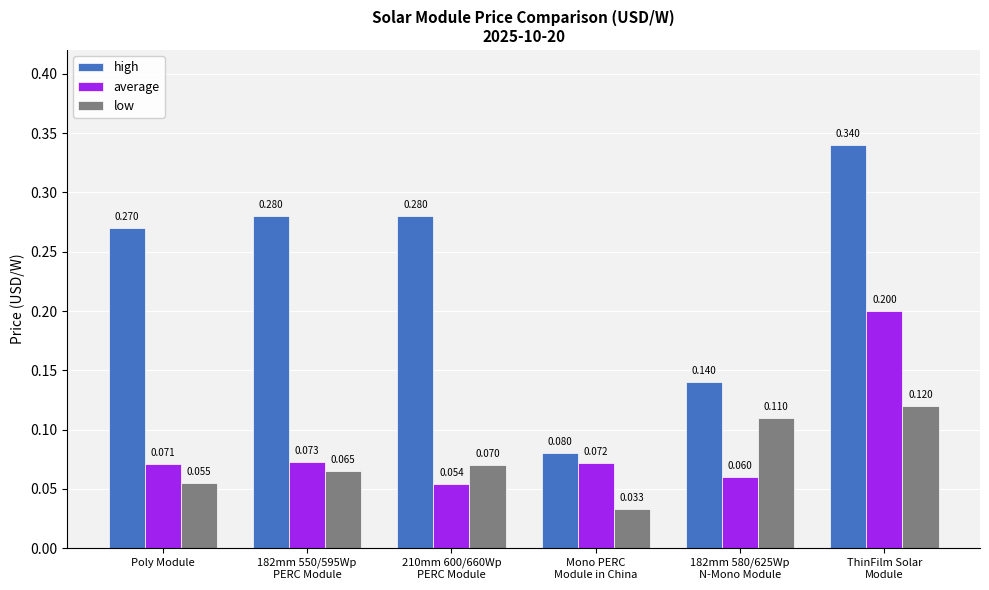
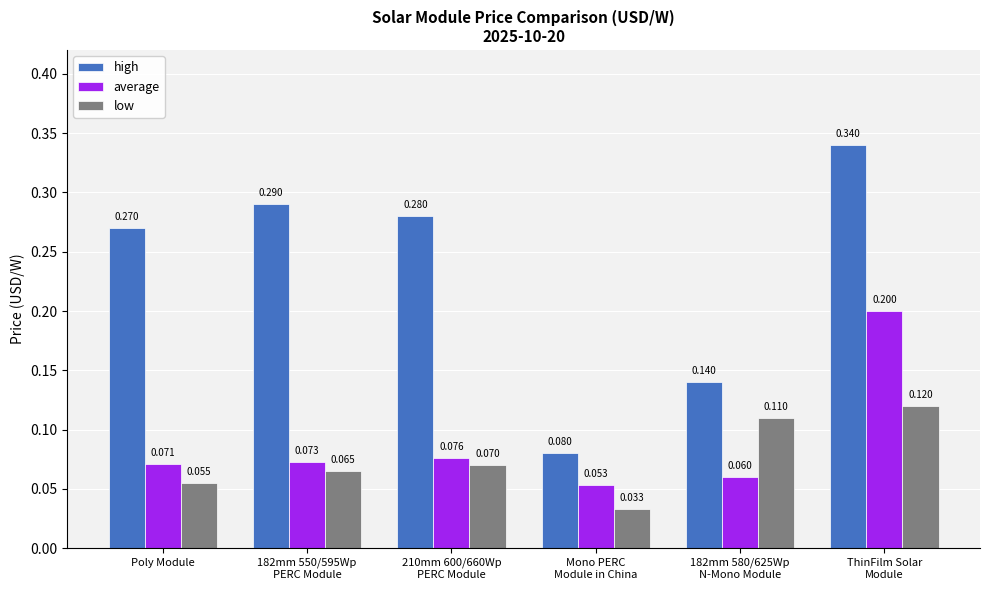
  {
    "high": {
      "Poly Module": 0.270,
-     "182mm 550/595Wp PERC Module": 0.280,
+     "182mm 550/595Wp PERC Module": 0.290,
      "210mm 600/660Wp PERC Module": 0.280,
      "Mono PERC Module in China": 0.080,
      "182mm 580/625Wp N-Mono Module": 0.140,
      "ThinFilm Solar Module": 0.340
    },
    "average": {
      "Poly Module": 0.071,
      "182mm 550/595Wp PERC Module": 0.073,
-     "210mm 600/660Wp PERC Module": 0.054,
-     "Mono PERC Module in China": 0.072,
+     "210mm 600/660Wp PERC Module": 0.076,
+     "Mono PERC Module in China": 0.053,
      "182mm 580/625Wp N-Mono Module": 0.060,
      "ThinFilm Solar Module": 0.200
    },
    "low": {
      "Poly Module": 0.055,
      "182mm 550/595Wp PERC Module": 0.065,
      "210mm 600/660Wp PERC Module": 0.070,
      "Mono PERC Module in China": 0.033,
      "182mm 580/625Wp N-Mono Module": 0.110,
      "ThinFilm Solar Module": 0.120
    }
  }
